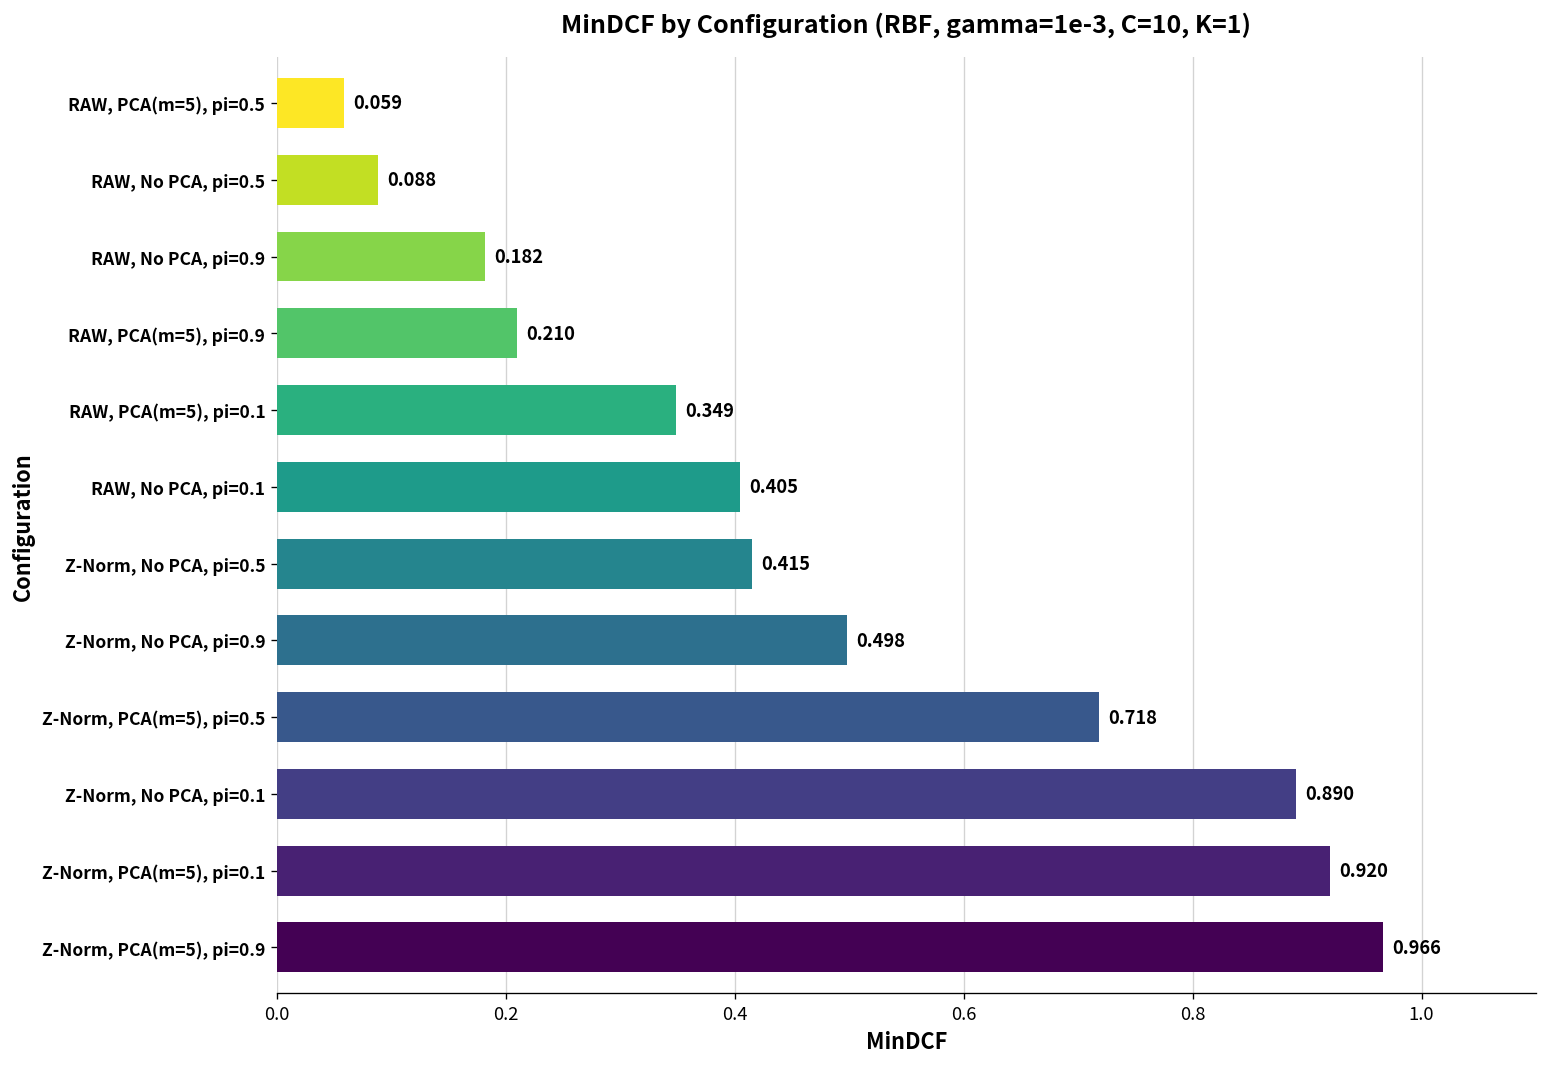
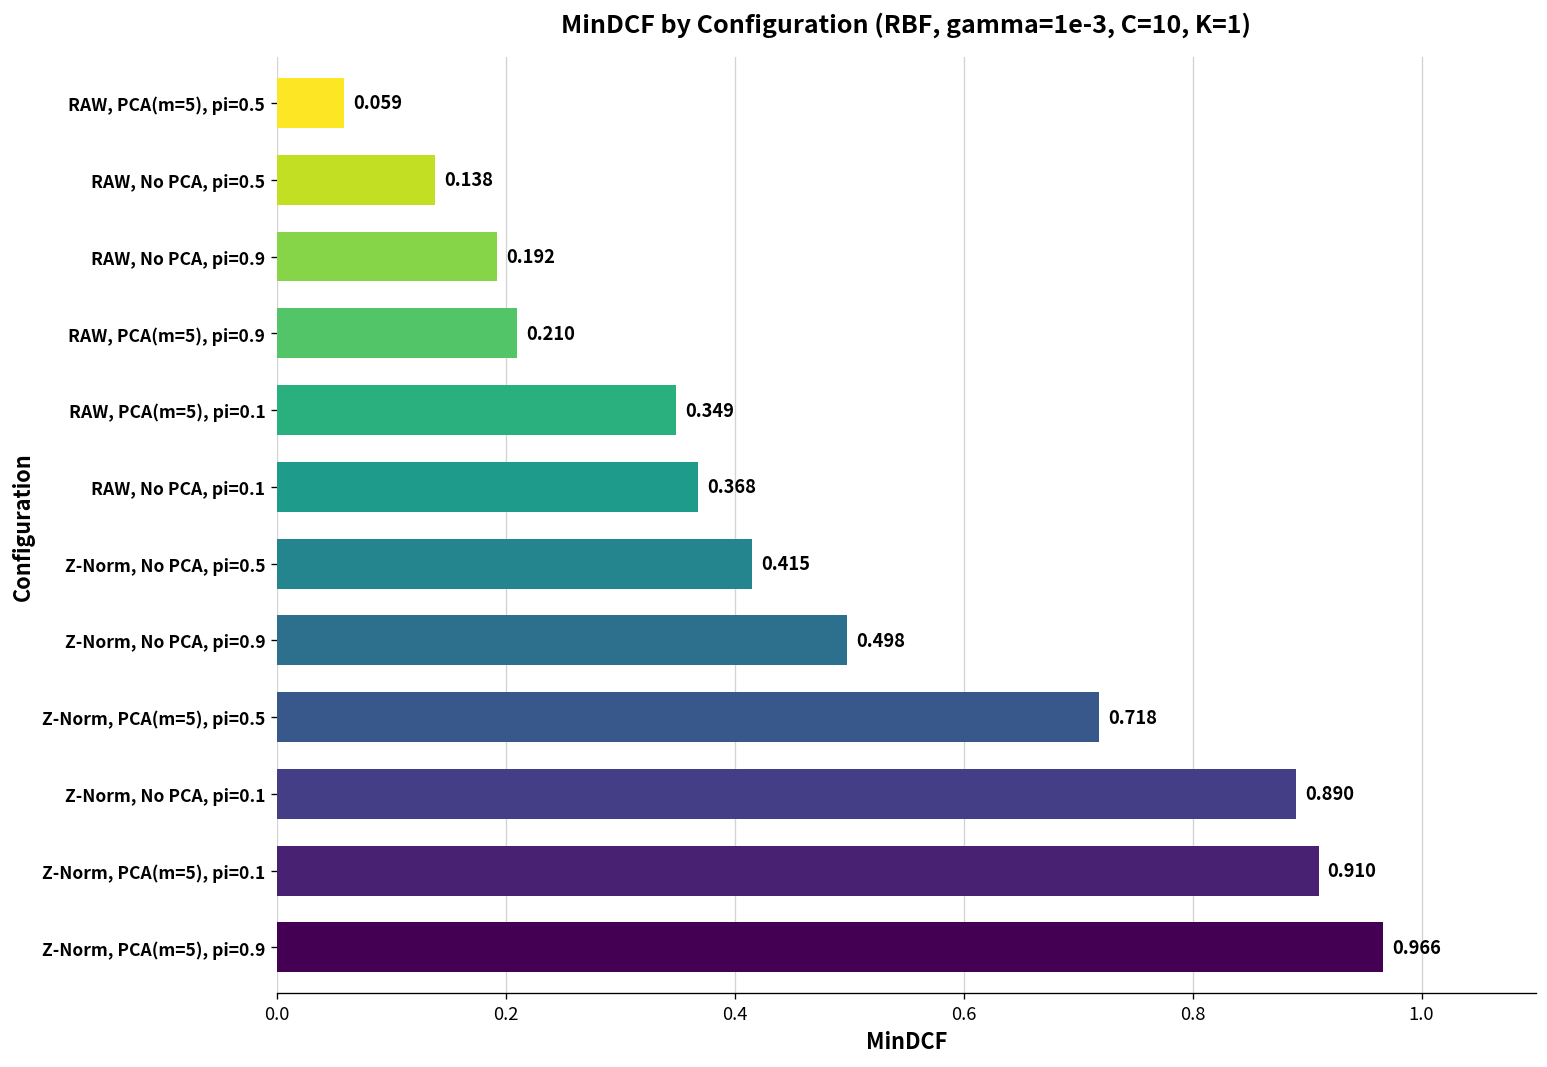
  {
    "RAW, PCA(m=5), pi=0.5": 0.059,
-   "RAW, No PCA, pi=0.5": 0.088,
-   "RAW, No PCA, pi=0.9": 0.182,
+   "RAW, No PCA, pi=0.5": 0.138,
+   "RAW, No PCA, pi=0.9": 0.192,
    "RAW, PCA(m=5), pi=0.9": 0.210,
    "RAW, PCA(m=5), pi=0.1": 0.349,
-   "RAW, No PCA, pi=0.1": 0.405,
+   "RAW, No PCA, pi=0.1": 0.368,
    "Z-Norm, No PCA, pi=0.5": 0.415,
    "Z-Norm, No PCA, pi=0.9": 0.498,
    "Z-Norm, PCA(m=5), pi=0.5": 0.718,
    "Z-Norm, No PCA, pi=0.1": 0.890,
-   "Z-Norm, PCA(m=5), pi=0.1": 0.920,
+   "Z-Norm, PCA(m=5), pi=0.1": 0.910,
    "Z-Norm, PCA(m=5), pi=0.9": 0.966
  }
